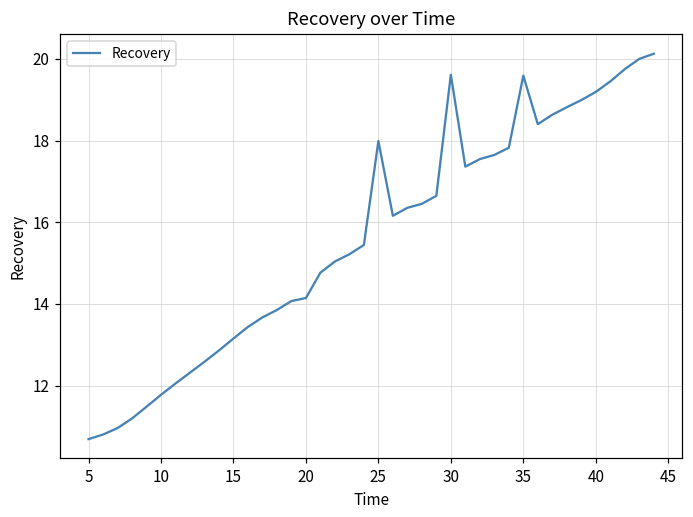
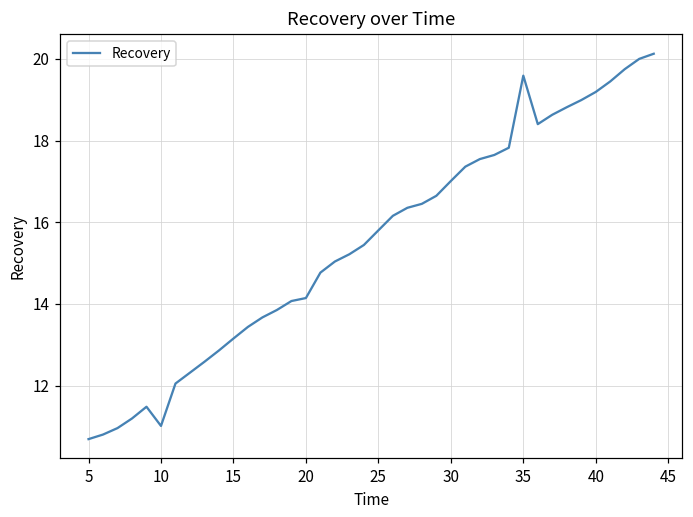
  {
    "5": 10.7,
-   "10": 11.8,
+   "10": 11.0,
    "15": 13.2,
    "20": 14.1,
-   "25": 18.0,
-   "30": 19.6,
+   "25": 15.8,
+   "30": 17.0,
    "35": 19.6,
    "40": 19.2
  }
